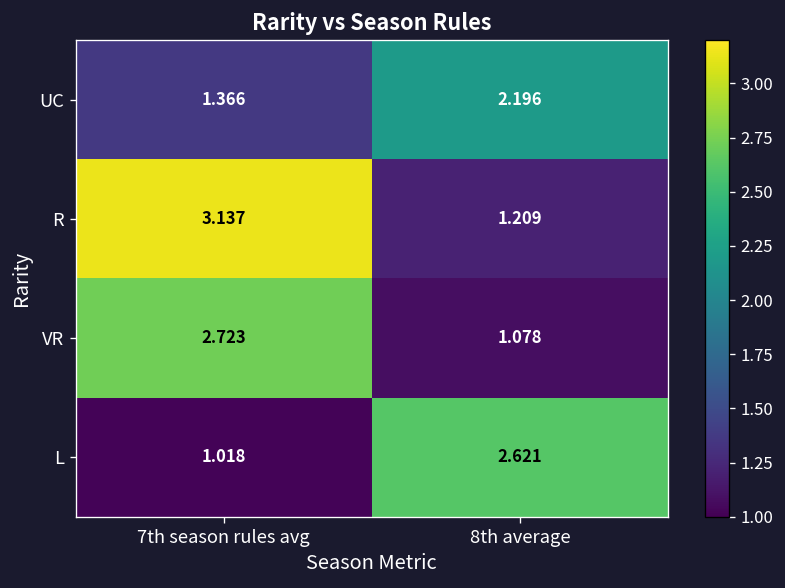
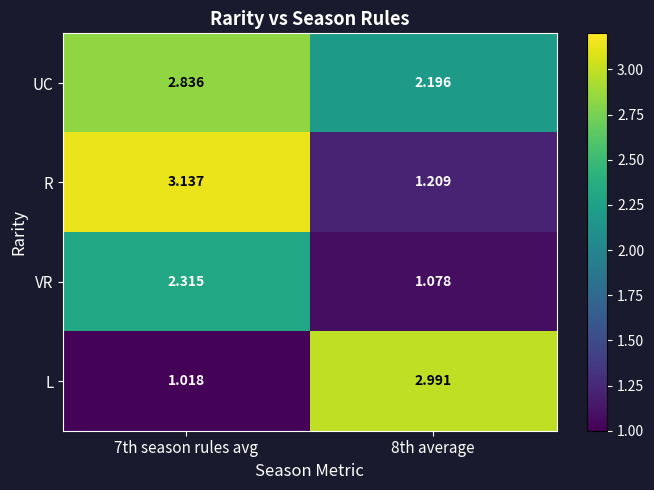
  {
    "UC": {
-     "7th season rules avg": 1.366,
+     "7th season rules avg": 2.836,
      "8th average": 2.196
    },
    "R": {
      "7th season rules avg": 3.137,
      "8th average": 1.209
    },
    "VR": {
-     "7th season rules avg": 2.723,
+     "7th season rules avg": 2.315,
      "8th average": 1.078
    },
    "L": {
      "7th season rules avg": 1.018,
-     "8th average": 2.621
+     "8th average": 2.991
    }
  }
